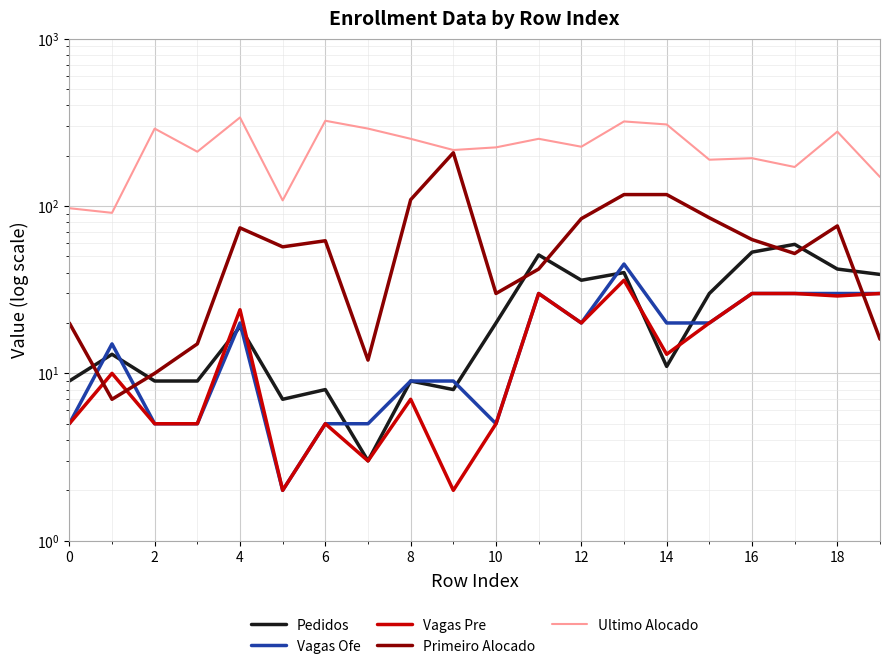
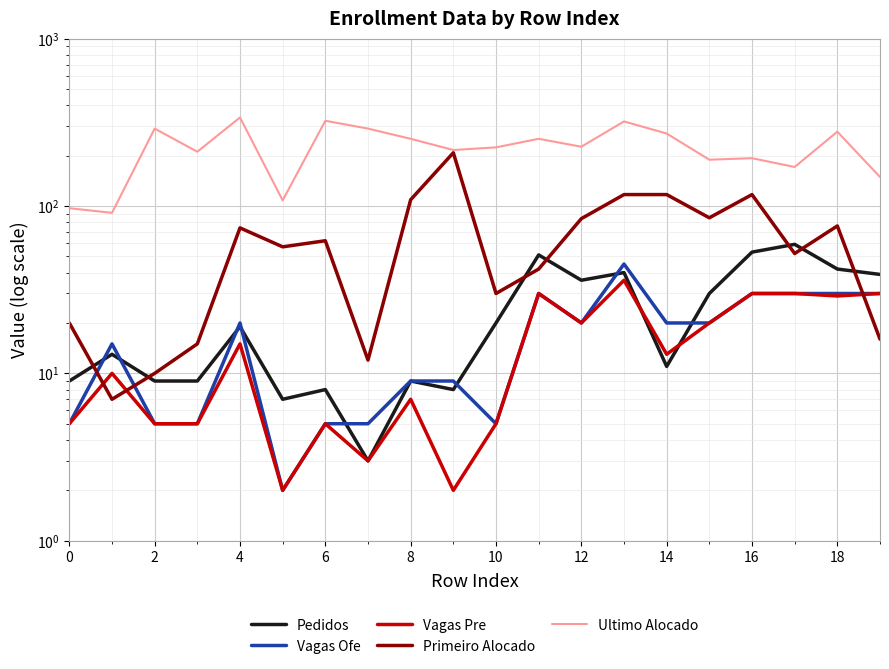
  {
    "Pedidos": {
      "0": 9,
      "2": 9,
      "4": 19,
      "6": 8,
      "10": 20,
      "12": 36,
      "14": 11,
      "16": 53,
      "18": 42
    },
    "Vagas Ofe": {
      "4": 20,
      "14": 20
    },
    "Vagas Pre": {
-     "4": 24,
+     "4": 15,
      "8": 7,
      "14": 13
    },
    "Primeiro Alocado": {
      "0": 20,
      "2": 10,
      "4": 70,
      "6": 62,
      "8": 110,
      "10": 30,
      "12": 80,
      "14": 120,
-     "16": 63,
+     "16": 120,
      "18": 80
    },
    "Ultimo Alocado": {
      "0": 100,
      "2": 290,
      "4": 340,
      "6": 320,
      "8": 250,
      "10": 220,
      "12": 230,
-     "14": 310,
+     "14": 270,
      "16": 190,
      "18": 280
    }
  }
